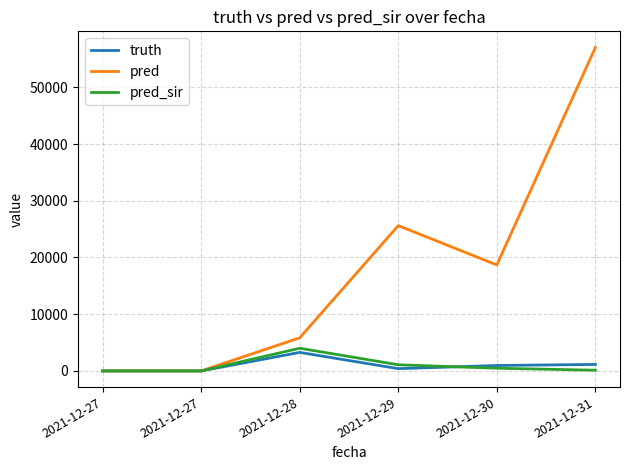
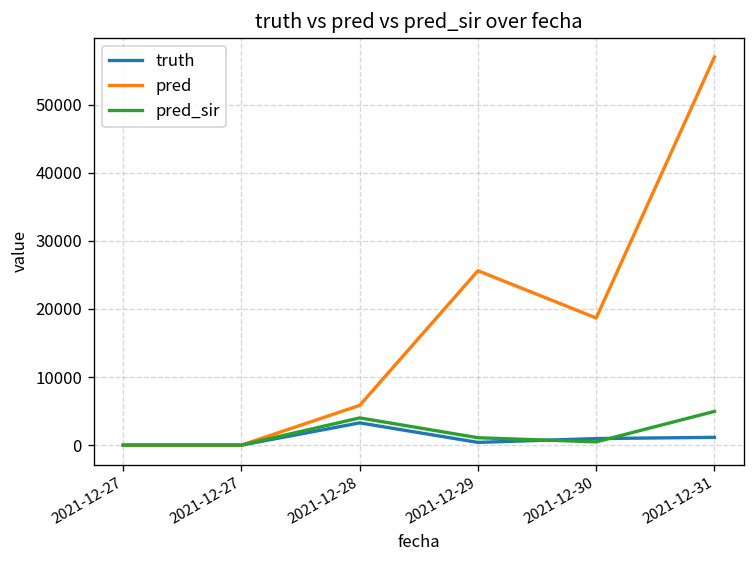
  {
    "truth": {
      "2021-12-28": 3000,
      "2021-12-29": 0,
      "2021-12-30": 1000,
      "2021-12-31": 1000
    },
    "pred": {
      "2021-12-28": 6000,
      "2021-12-29": 26000,
      "2021-12-30": 19000,
      "2021-12-31": 57000
    },
    "pred_sir": {
      "2021-12-28": 4000,
      "2021-12-29": 1000,
      "2021-12-30": 0,
-     "2021-12-31": 0
+     "2021-12-31": 5000
    }
  }
